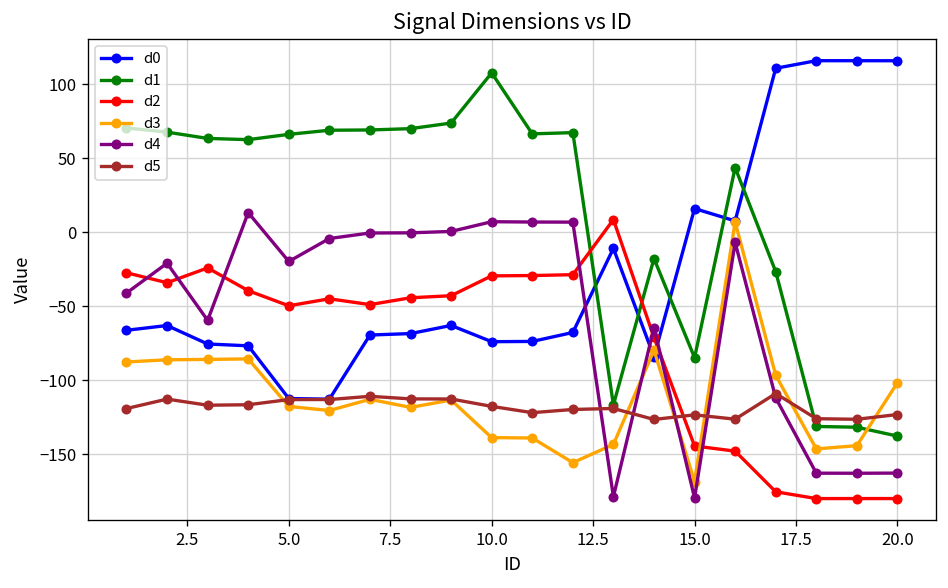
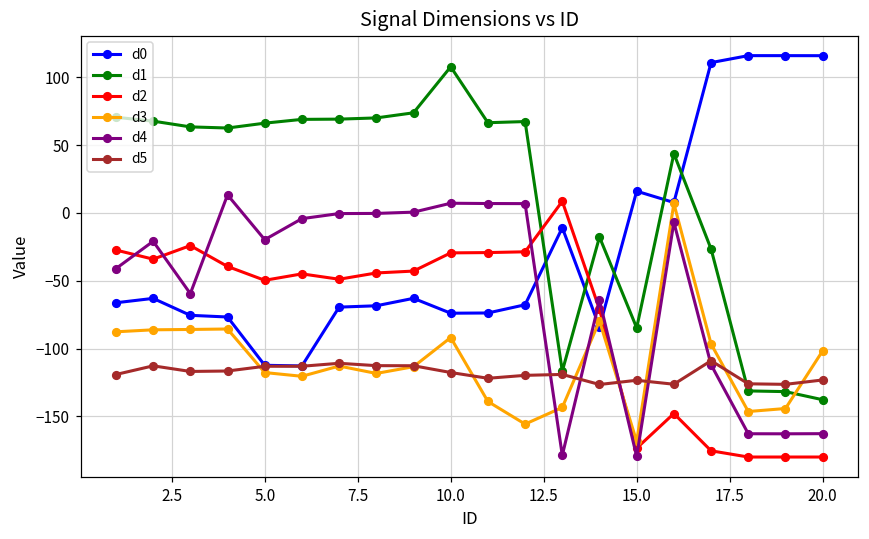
  {
    "d0": {
      "10.0": -74,
      "15.0": 16,
      "20.0": 116
    },
    "d1": {
      "5.0": 66,
      "10.0": 108,
      "15.0": -85,
      "20.0": -138
    },
    "d2": {
      "5.0": -50,
      "10.0": -29,
-     "15.0": -144,
+     "15.0": -173,
      "20.0": -180
    },
    "d3": {
      "5.0": -118,
-     "10.0": -139,
+     "10.0": -92,
      "15.0": -169,
      "20.0": -102
    },
    "d4": {
      "5.0": -20,
      "10.0": 7,
      "15.0": -180,
      "20.0": -163
    },
    "d5": {
      "10.0": -118,
      "15.0": -123,
      "20.0": -123
    }
  }
